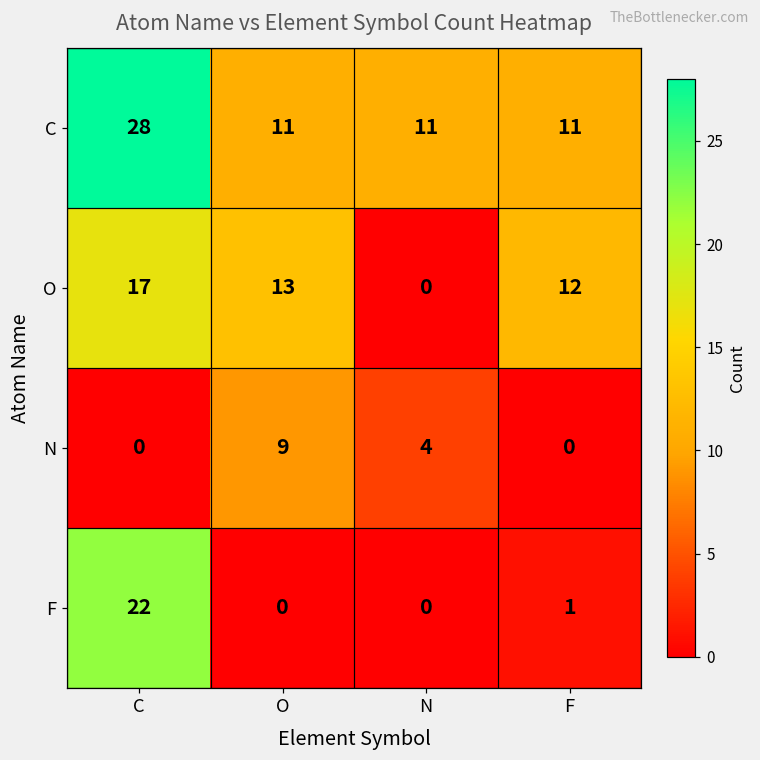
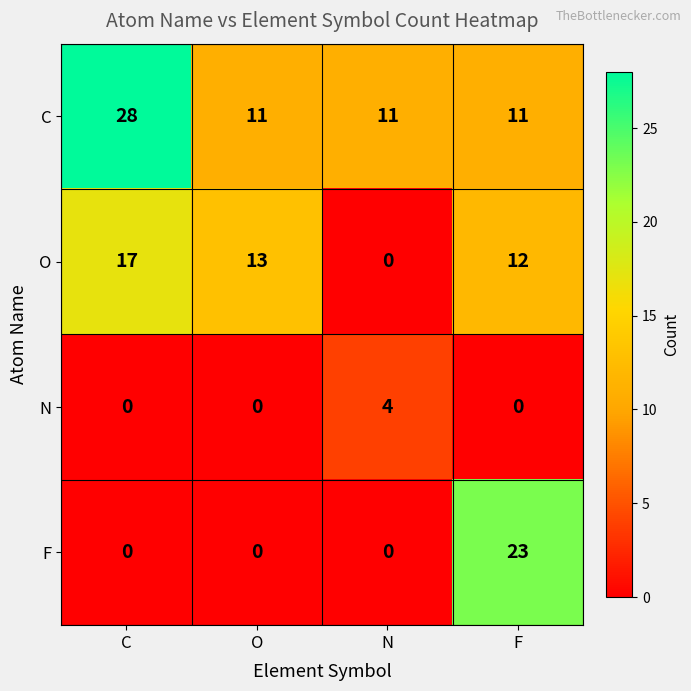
  {
    "C": {
      "C": 28,
      "O": 11,
      "N": 11,
      "F": 11
    },
    "O": {
      "C": 17,
      "O": 13,
      "N": 0,
      "F": 12
    },
    "N": {
      "C": 0,
-     "O": 9,
+     "O": 0,
      "N": 4,
      "F": 0
    },
    "F": {
-     "C": 22,
+     "C": 0,
      "O": 0,
      "N": 0,
-     "F": 1
+     "F": 23
    }
  }
